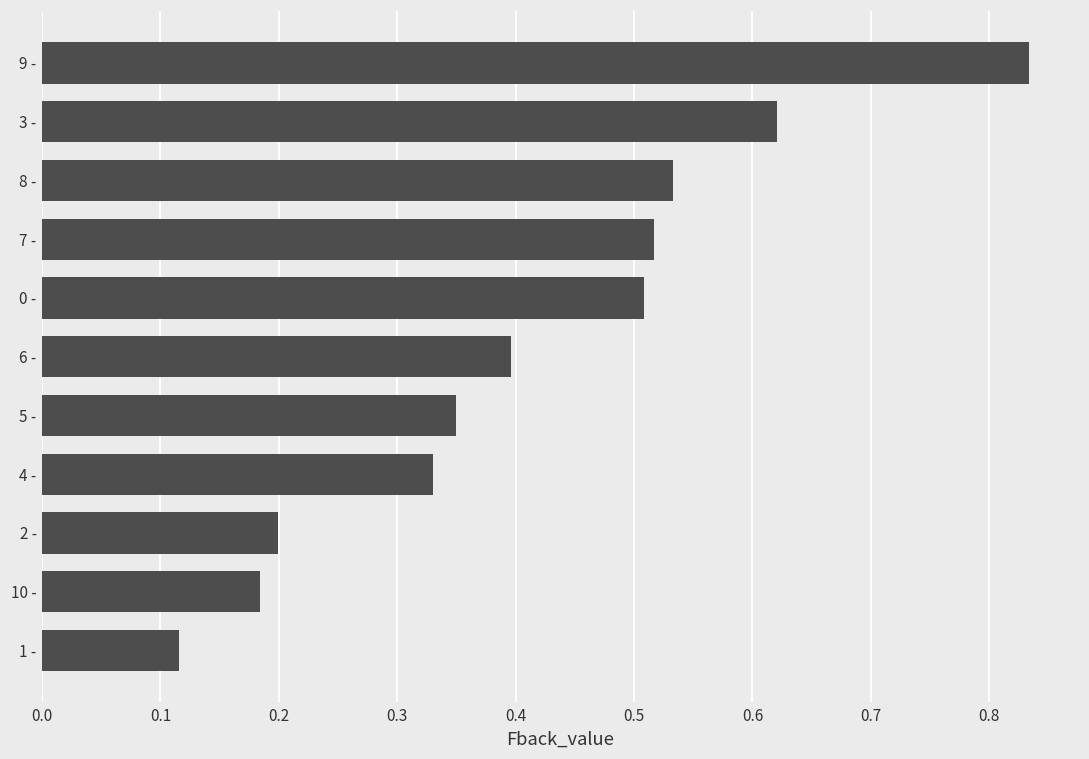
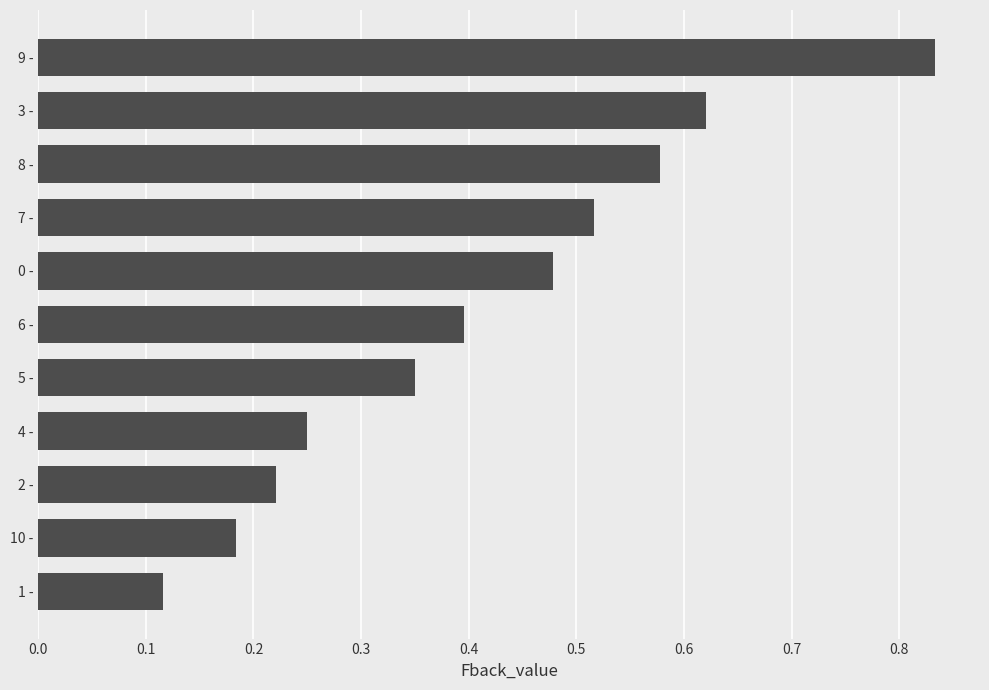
  {
    "9 -": 0.833,
    "3 -": 0.621,
-   "8 -": 0.533,
+   "8 -": 0.578,
    "7 -": 0.517,
-   "0 -": 0.508,
+   "0 -": 0.478,
    "6 -": 0.396,
    "5 -": 0.350,
-   "4 -": 0.33,
-   "2 -": 0.199,
+   "4 -": 0.25,
+   "2 -": 0.221,
    "10 -": 0.184,
    "1 -": 0.116
  }
